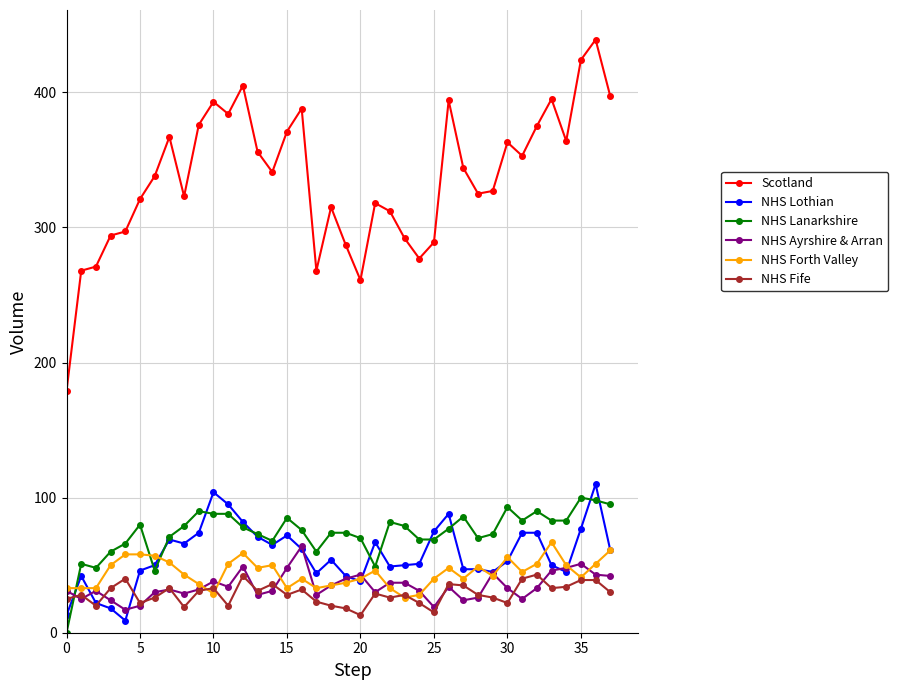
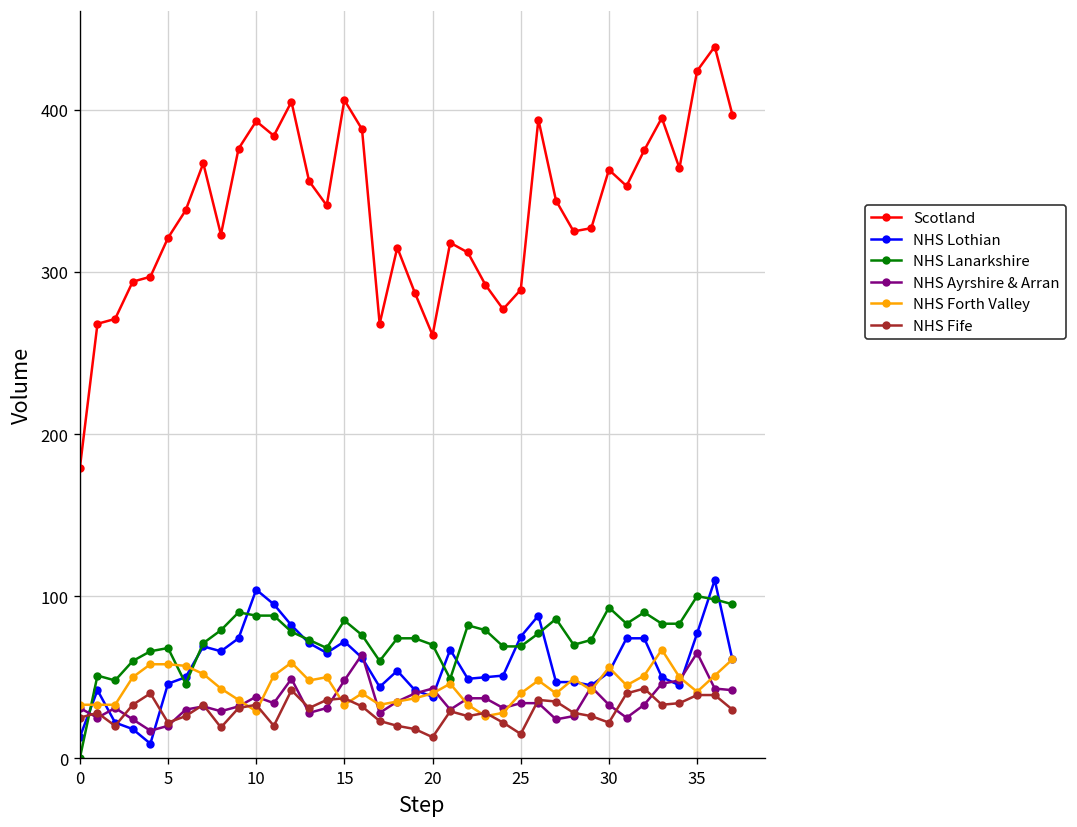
  {
    "Scotland": {
      "0": 179,
      "5": 321,
      "10": 393,
-     "15": 371,
+     "15": 406,
      "20": 261,
      "25": 289,
      "30": 363,
      "35": 424
    },
    "NHS Lothian": {
      "0": 13,
      "5": 46,
      "10": 104,
      "15": 72,
      "20": 38,
      "25": 75,
      "30": 53,
      "35": 77
    },
    "NHS Lanarkshire": {
      "0": 0,
-     "5": 80,
+     "5": 68,
      "10": 88,
      "15": 85,
      "20": 70,
      "25": 69,
      "30": 93,
      "35": 100
    },
    "NHS Ayrshire & Arran": {
      "0": 31,
      "5": 20,
      "10": 38,
      "15": 48,
      "20": 43,
-     "25": 19,
+     "25": 34,
      "30": 33,
-     "35": 51
+     "35": 65
    },
    "NHS Forth Valley": {
      "0": 33,
      "5": 58,
      "10": 29,
      "15": 33,
      "20": 40,
      "25": 40,
      "30": 56,
      "35": 41
    },
    "NHS Fife": {
      "0": 25,
      "5": 22,
      "10": 33,
-     "15": 28,
+     "15": 37,
      "20": 13,
      "25": 15,
      "30": 22,
      "35": 39
    }
  }
